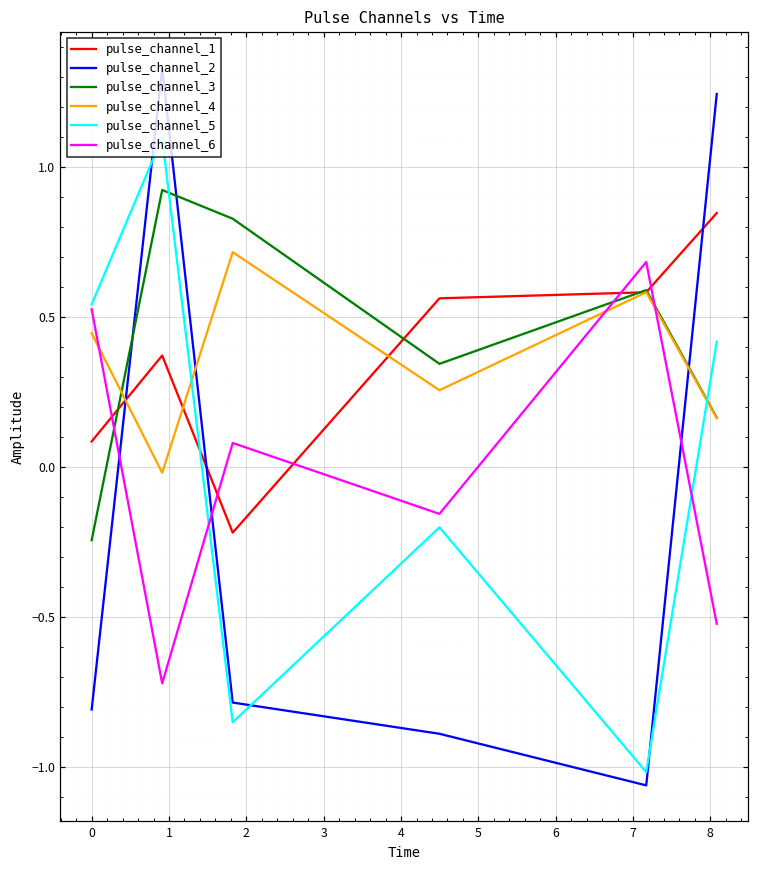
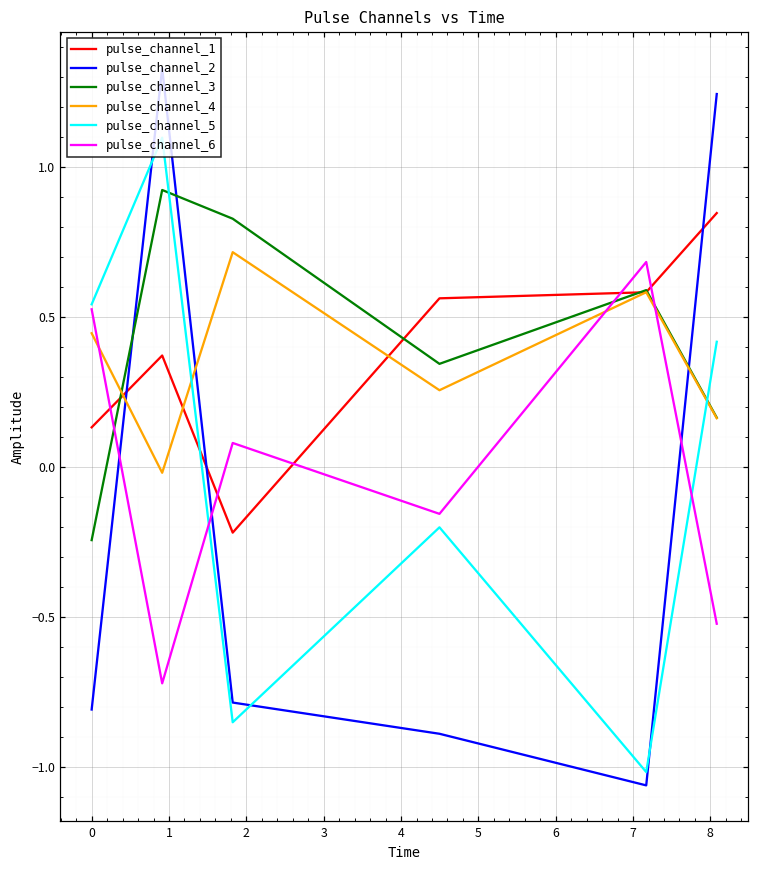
  {
    "pulse_channel_1": {
-     "0": 0.08
+     "0": 0.13
    },
    "pulse_channel_2": {
      "0": -0.81
    },
    "pulse_channel_3": {
      "0": -0.24
    },
    "pulse_channel_4": {
      "0": 0.44
    },
    "pulse_channel_5": {
      "0": 0.54
    },
    "pulse_channel_6": {
      "0": 0.52
    }
  }
